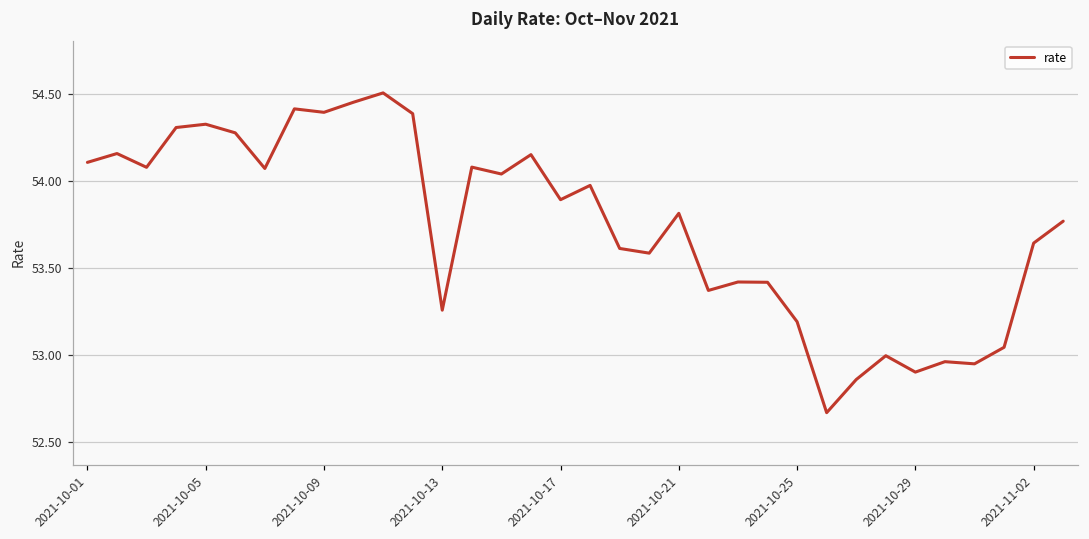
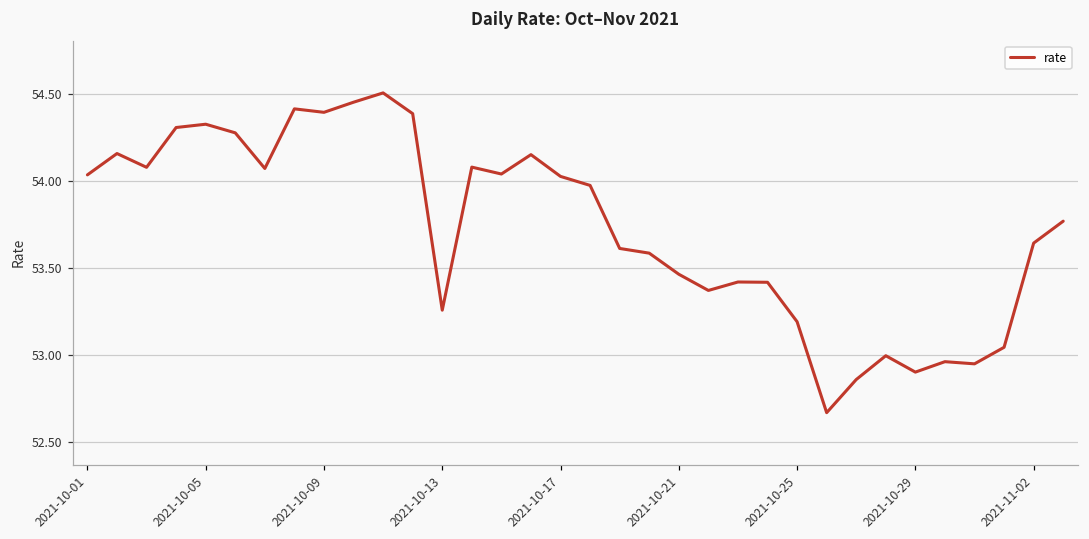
  {
-   "2021-10-01": 54.11,
+   "2021-10-01": 54.03,
    "2021-10-05": 54.32,
    "2021-10-09": 54.39,
    "2021-10-13": 53.26,
-   "2021-10-17": 53.89,
-   "2021-10-21": 53.81,
+   "2021-10-17": 54.02,
+   "2021-10-21": 53.46,
    "2021-10-25": 53.19,
    "2021-10-29": 52.90,
    "2021-11-02": 53.64
  }
